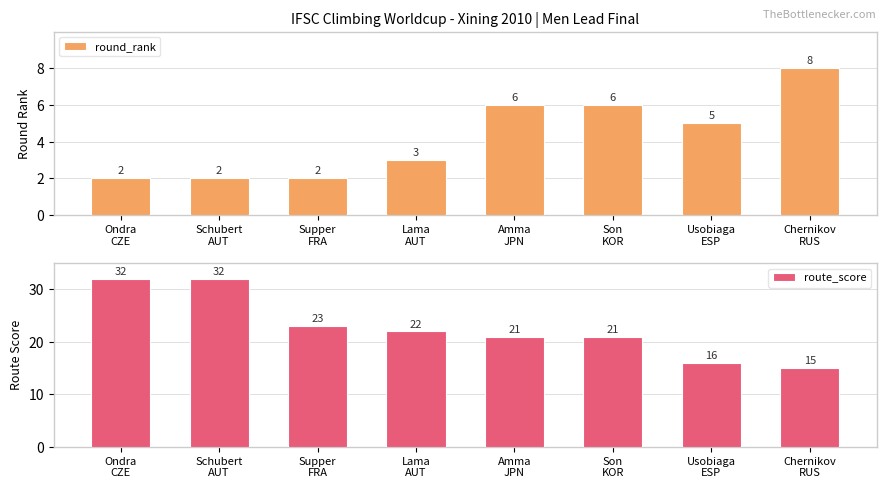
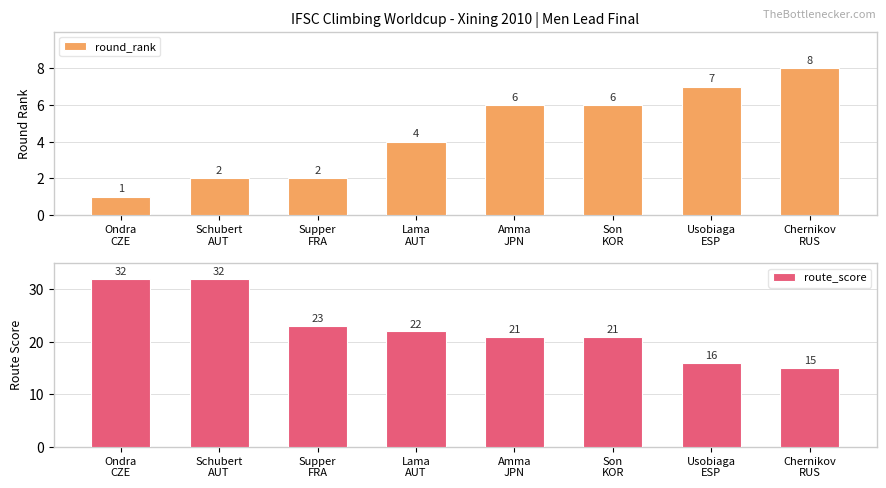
  {
    "IFSC Climbing Worldcup - Xining 2010 | Men Lead Final": {
-     "Ondra CZE": 2,
+     "Ondra CZE": 1,
      "Schubert AUT": 2,
      "Supper FRA": 2,
-     "Lama AUT": 3,
+     "Lama AUT": 4,
      "Amma JPN": 6,
      "Son KOR": 6,
-     "Usobiaga ESP": 5,
+     "Usobiaga ESP": 7,
      "Chernikov RUS": 8
    }
  }
